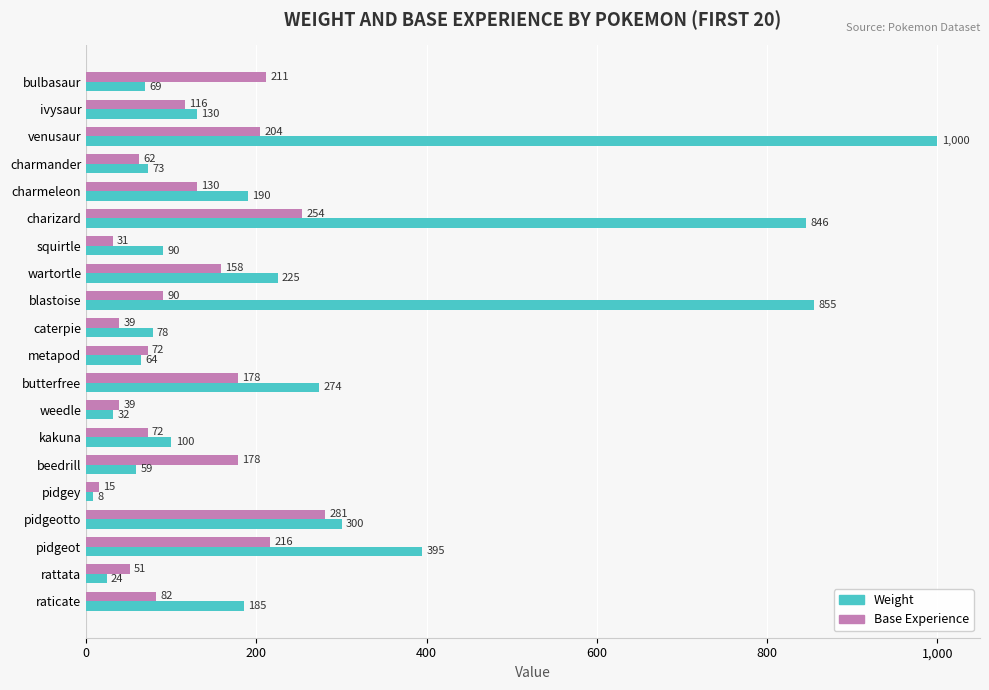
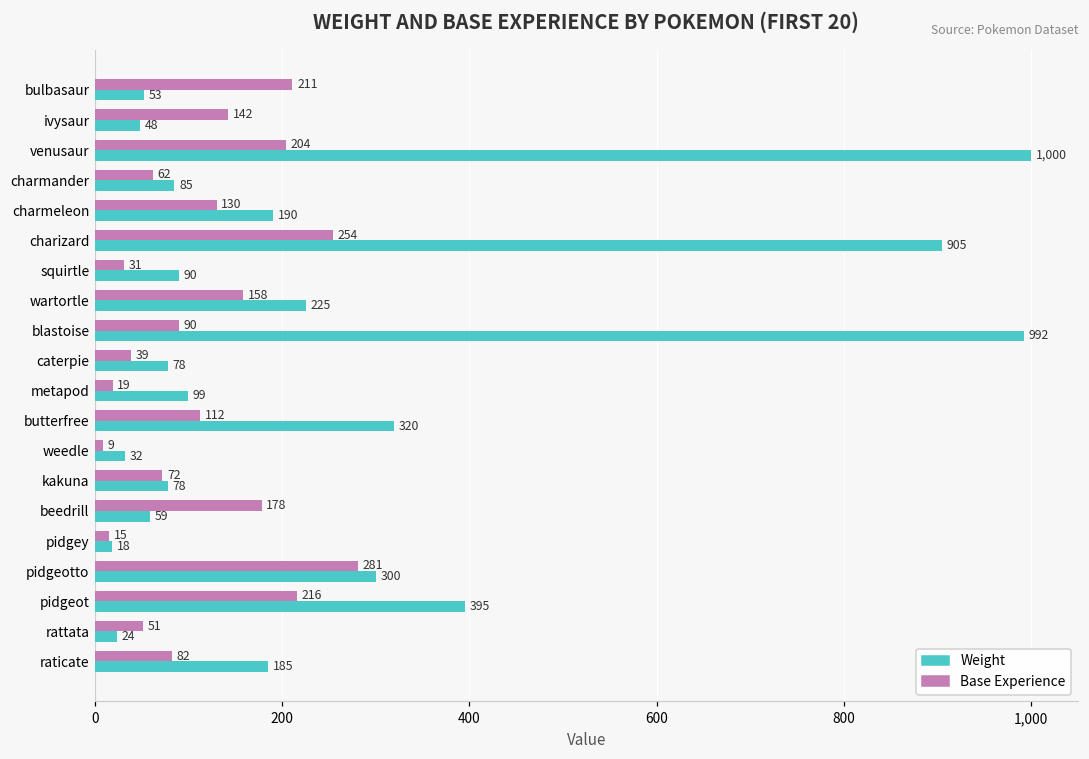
  {
    "Weight": {
-     "bulbasaur": "69",
-     "ivysaur": "130",
+     "bulbasaur": "53",
+     "ivysaur": "48",
      "venusaur": "1,000",
-     "charmander": "73",
+     "charmander": "85",
      "charmeleon": "190",
-     "charizard": "846",
+     "charizard": "905",
      "squirtle": "90",
      "wartortle": "225",
-     "blastoise": "855",
+     "blastoise": "992",
      "caterpie": "78",
-     "metapod": "64",
-     "butterfree": "274",
+     "metapod": "99",
+     "butterfree": "320",
      "weedle": "32",
-     "kakuna": "100",
+     "kakuna": "78",
      "beedrill": "59",
-     "pidgey": "8",
+     "pidgey": "18",
      "pidgeotto": "300",
      "pidgeot": "395",
      "rattata": "24",
      "raticate": "185"
    },
    "Base Experience": {
      "bulbasaur": "211",
-     "ivysaur": "116",
+     "ivysaur": "142",
      "venusaur": "204",
      "charmander": "62",
      "charmeleon": "130",
      "charizard": "254",
      "squirtle": "31",
      "wartortle": "158",
      "blastoise": "90",
      "caterpie": "39",
-     "metapod": "72",
-     "butterfree": "178",
-     "weedle": "39",
+     "metapod": "19",
+     "butterfree": "112",
+     "weedle": "9",
      "kakuna": "72",
      "beedrill": "178",
      "pidgey": "15",
      "pidgeotto": "281",
      "pidgeot": "216",
      "rattata": "51",
      "raticate": "82"
    }
  }
